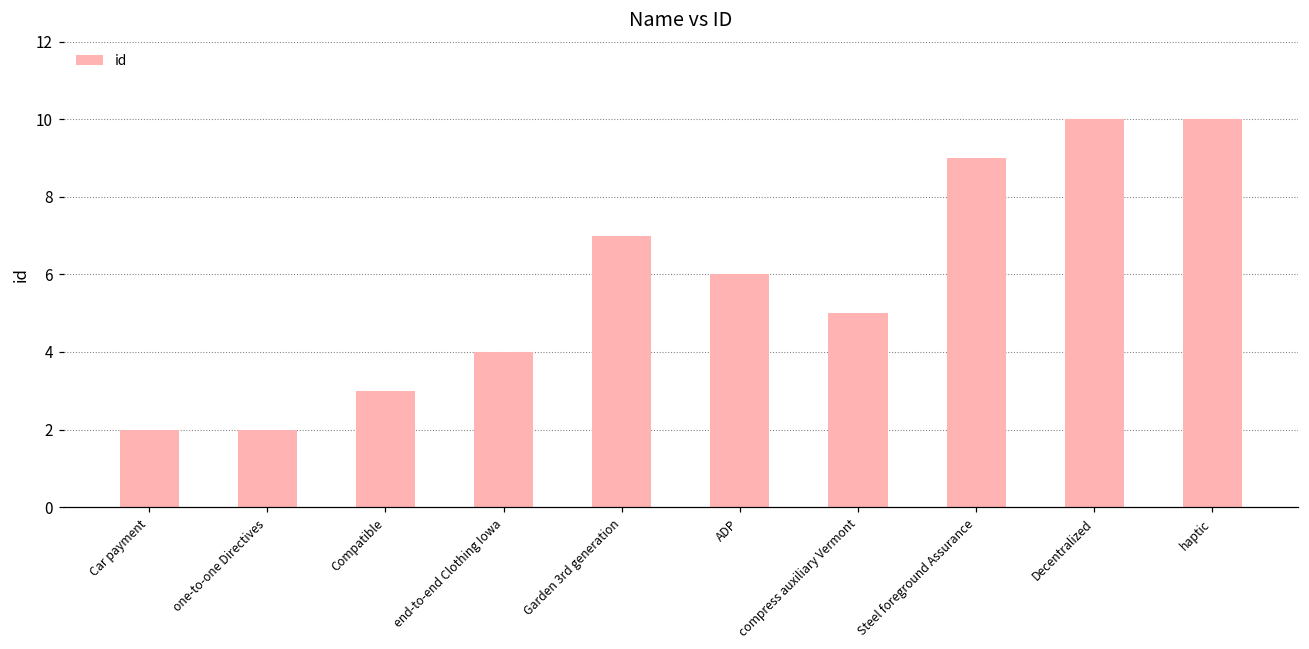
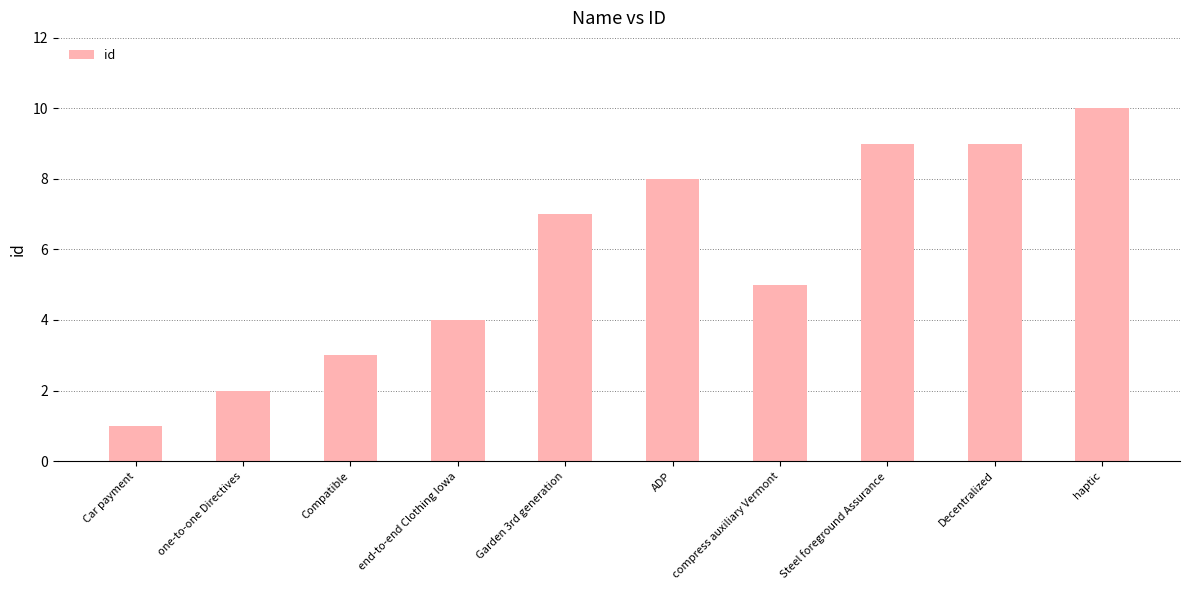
  {
-   "Car payment": 2,
+   "Car payment": 1,
    "one-to-one Directives": 2,
    "Compatible": 3,
    "end-to-end Clothing Iowa": 4,
    "Garden 3rd generation": 7,
-   "ADP": 6,
+   "ADP": 8,
    "compress auxiliary Vermont": 5,
    "Steel foreground Assurance": 9,
-   "Decentralized": 10,
+   "Decentralized": 9,
    "haptic": 10
  }
